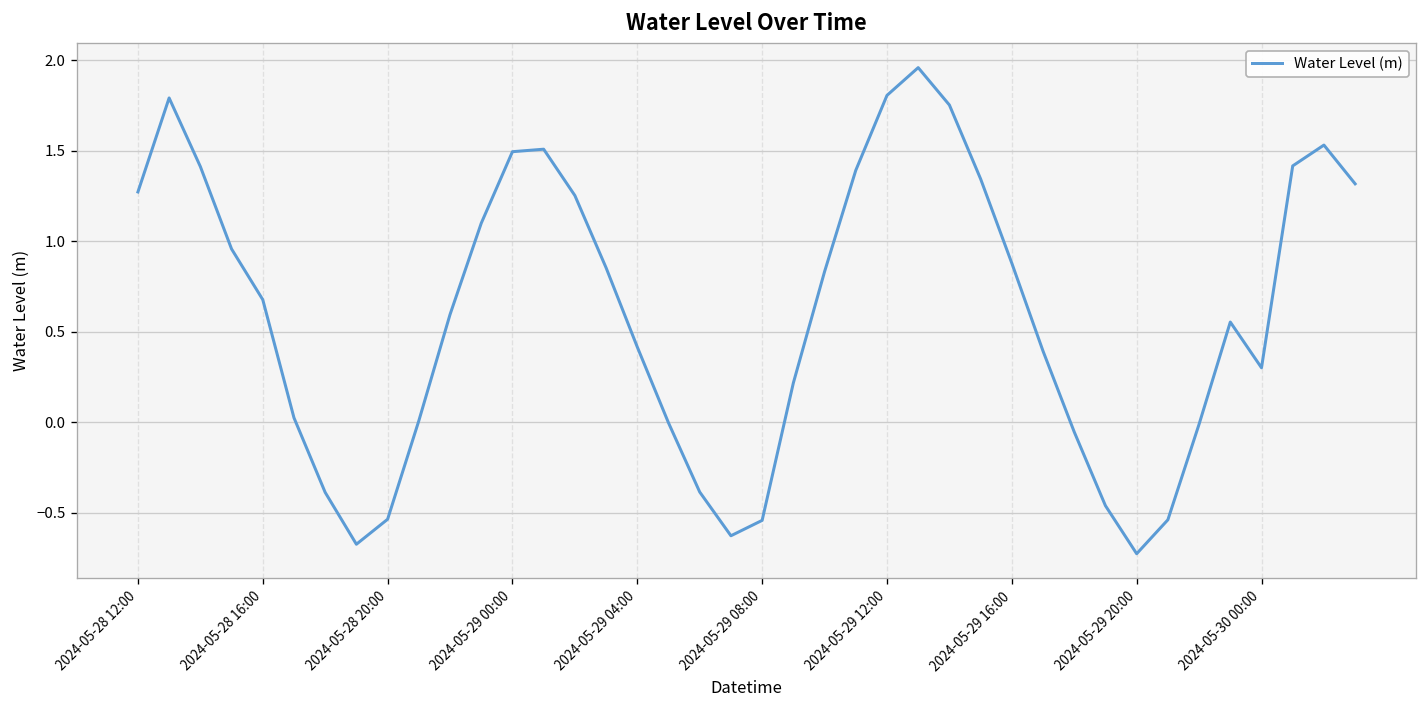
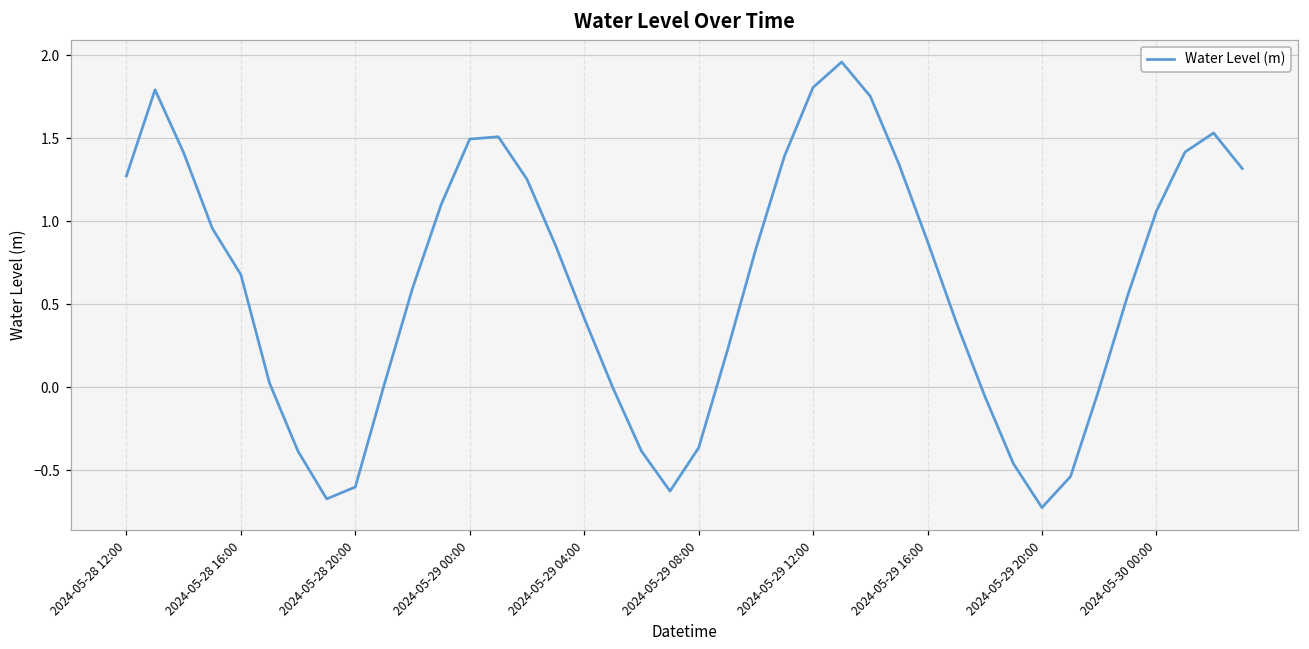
  {
    "2024-05-28 12:00": 1.27,
    "2024-05-28 16:00": 0.68,
-   "2024-05-28 20:00": -0.53,
+   "2024-05-28 20:00": -0.60,
    "2024-05-29 00:00": 1.50,
    "2024-05-29 04:00": 0.42,
-   "2024-05-29 08:00": -0.54,
+   "2024-05-29 08:00": -0.37,
    "2024-05-29 12:00": 1.81,
    "2024-05-29 16:00": 0.88,
    "2024-05-29 20:00": -0.73,
-   "2024-05-30 00:00": 0.30
+   "2024-05-30 00:00": 1.06
  }
